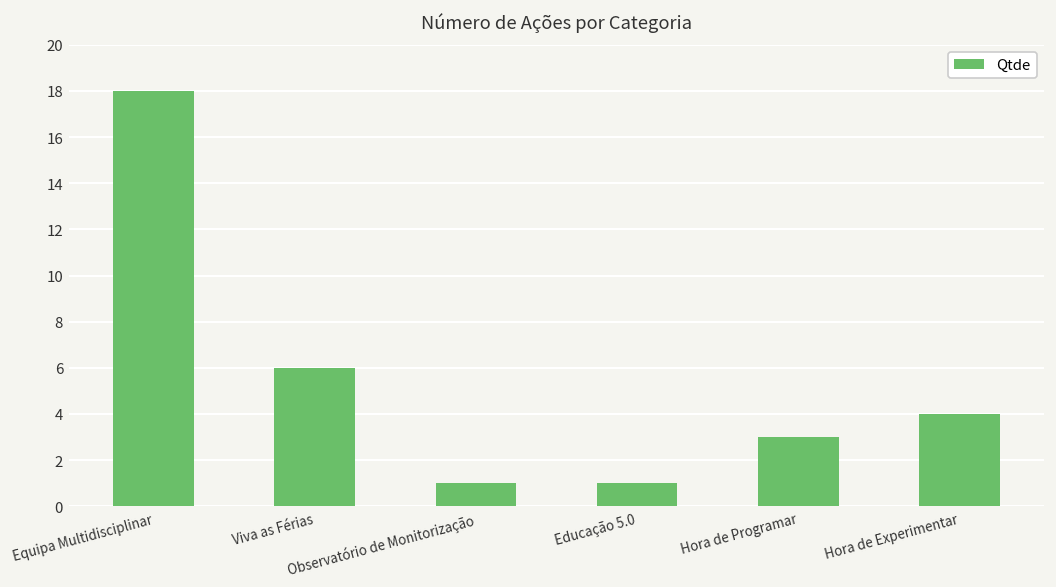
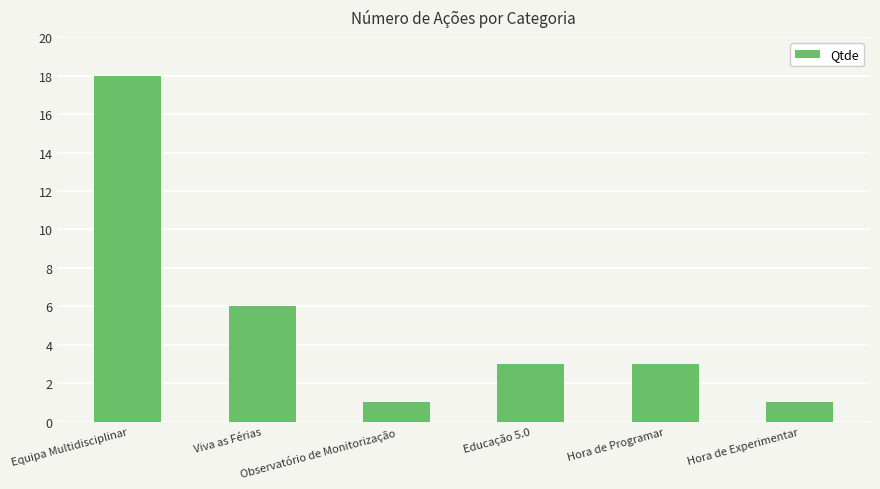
  {
    "Equipa Multidisciplinar": 18,
    "Viva as Férias": 6,
    "Observatório de Monitorização": 1,
-   "Educação 5.0": 1,
+   "Educação 5.0": 3,
    "Hora de Programar": 3,
-   "Hora de Experimentar": 4
+   "Hora de Experimentar": 1
  }
